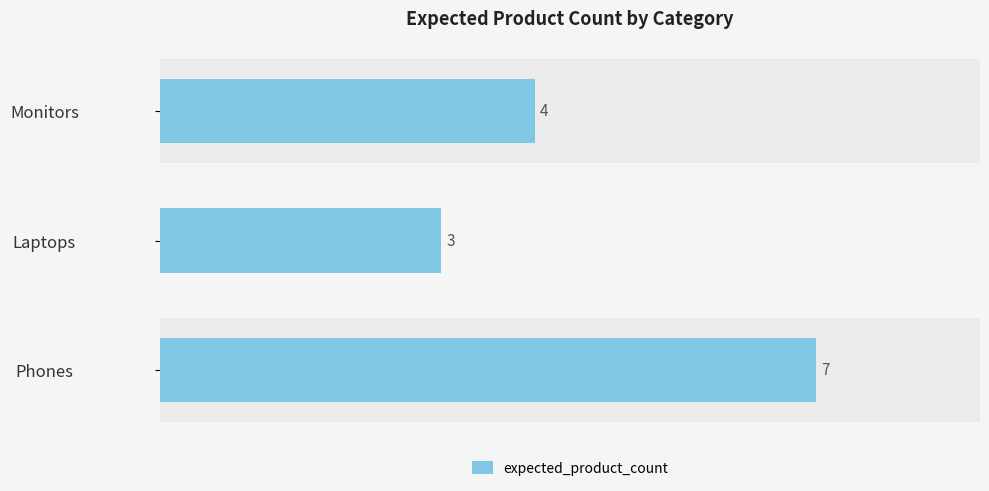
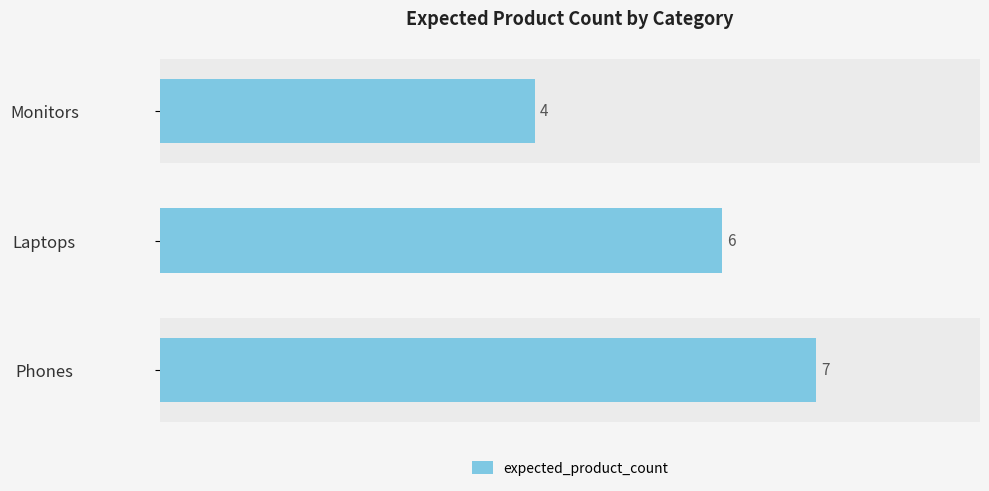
  {
    "Monitors": 4,
-   "Laptops": 3,
+   "Laptops": 6,
    "Phones": 7
  }
